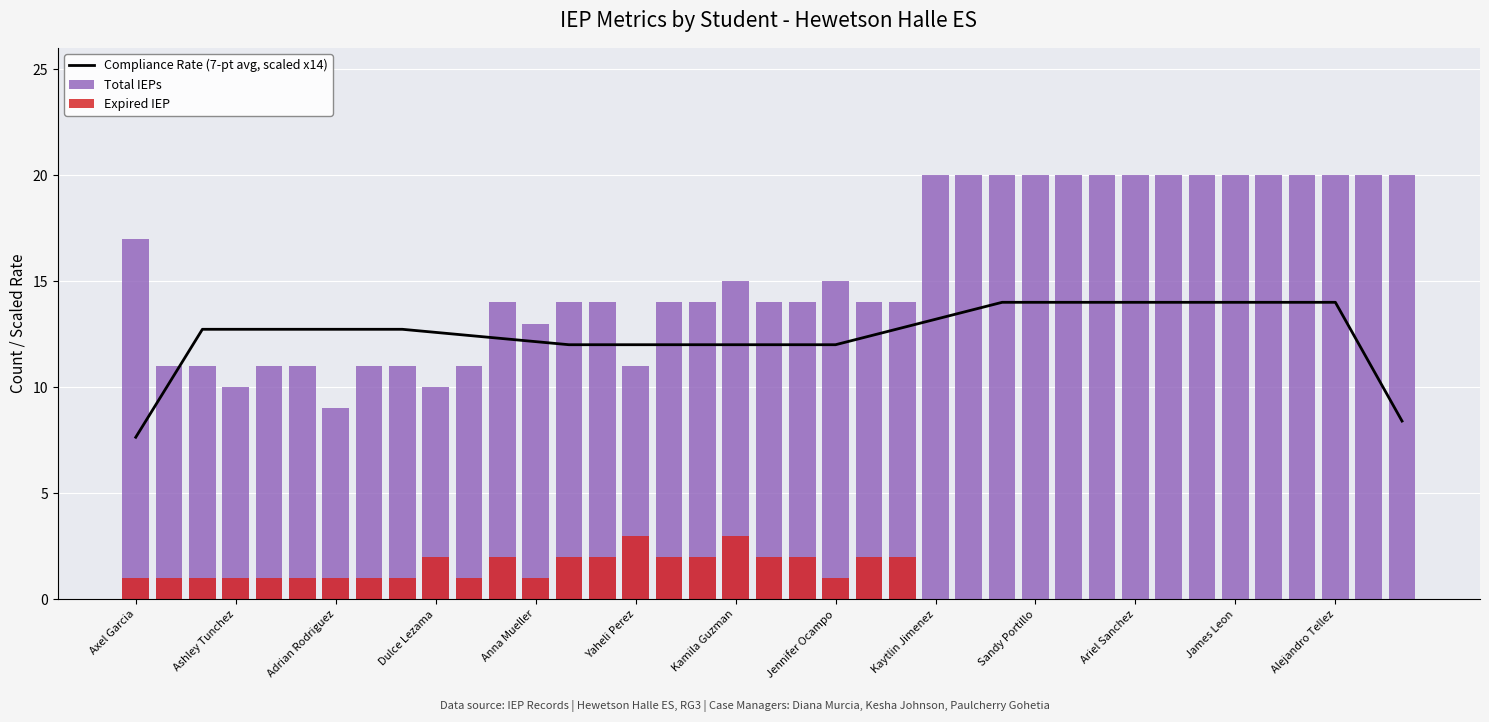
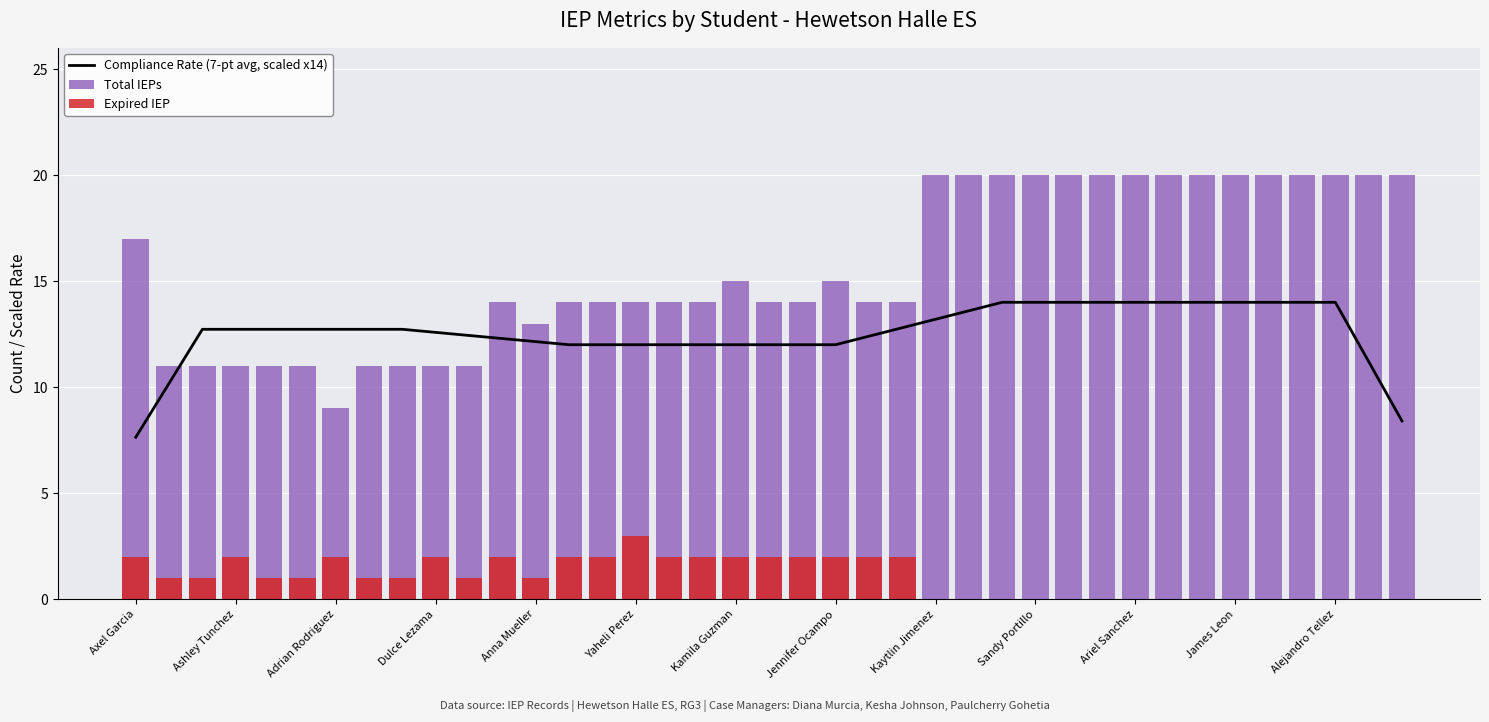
  {
    "Compliance Rate (7-pt avg, scaled x14)": {
      "Axel Garcia": 7.6,
      "Ashley Tunchez": 12.7,
      "Adrian Rodriguez": 12.7,
      "Dulce Lezama": 12.6,
      "Anna Mueller": 12.1,
      "Yaheli Perez": 12,
      "Kamila Guzman": 12,
      "Jennifer Ocampo": 12,
      "Kaytlin Jimenez": 13.2,
      "Sandy Portillo": 14,
      "Ariel Sanchez": 14,
      "James Leon": 14,
      "Alejandro Tellez": 14
    },
    "Total IEPs": {
      "Axel Garcia": 17,
-     "Ashley Tunchez": 10,
+     "Ashley Tunchez": 11,
      "Adrian Rodriguez": 9,
-     "Dulce Lezama": 10,
+     "Dulce Lezama": 11,
      "Anna Mueller": 13,
-     "Yaheli Perez": 11,
+     "Yaheli Perez": 14,
      "Kamila Guzman": 15,
      "Jennifer Ocampo": 15,
      "Kaytlin Jimenez": 20,
      "Sandy Portillo": 20,
      "Ariel Sanchez": 20,
      "James Leon": 20,
      "Alejandro Tellez": 20
    },
    "Expired IEP": {
-     "Axel Garcia": 1,
-     "Ashley Tunchez": 1,
-     "Adrian Rodriguez": 1,
-     "Kamila Guzman": 3,
-     "Jennifer Ocampo": 1,
+     "Axel Garcia": 2,
+     "Ashley Tunchez": 2,
+     "Adrian Rodriguez": 2,
+     "Kamila Guzman": 2,
+     "Jennifer Ocampo": 2,
      "Kaytlin Jimenez": 0,
      "Sandy Portillo": 0,
      "Ariel Sanchez": 0,
      "James Leon": 0,
      "Alejandro Tellez": 0
    }
  }
